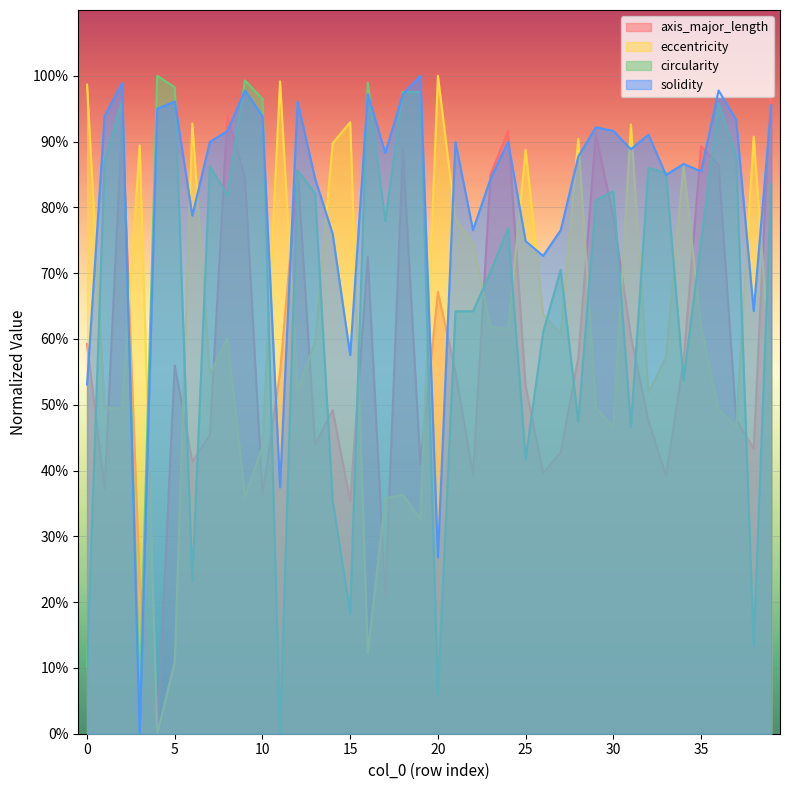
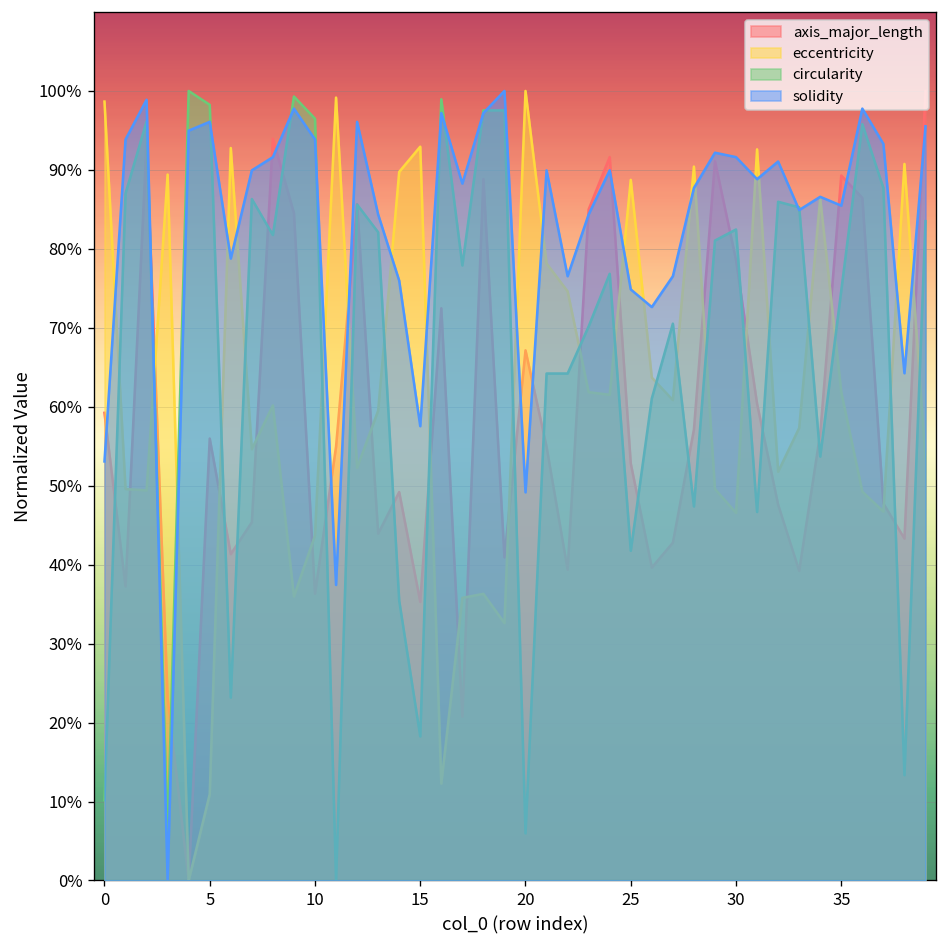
  {
    "axis_major_length": {
      "0": "59%",
      "5": "56%",
      "10": "36%",
      "15": "35%",
      "20": "67%",
      "25": "53%",
      "30": "79%",
      "35": "89%"
    },
    "eccentricity": {
      "0": "99%",
      "5": "11%",
      "10": "44%",
      "15": "93%",
      "20": "100%",
      "25": "89%",
      "30": "47%",
      "35": "62%"
    },
    "circularity": {
      "0": "10%",
      "5": "98%",
      "10": "96%",
      "15": "18%",
      "20": "6%",
      "25": "42%",
      "30": "82%",
      "35": "75%"
    },
    "solidity": {
      "0": "53%",
      "5": "96%",
      "10": "94%",
      "15": "58%",
-     "20": "27%",
+     "20": "49%",
      "25": "75%",
      "30": "92%",
      "35": "85%"
    }
  }
